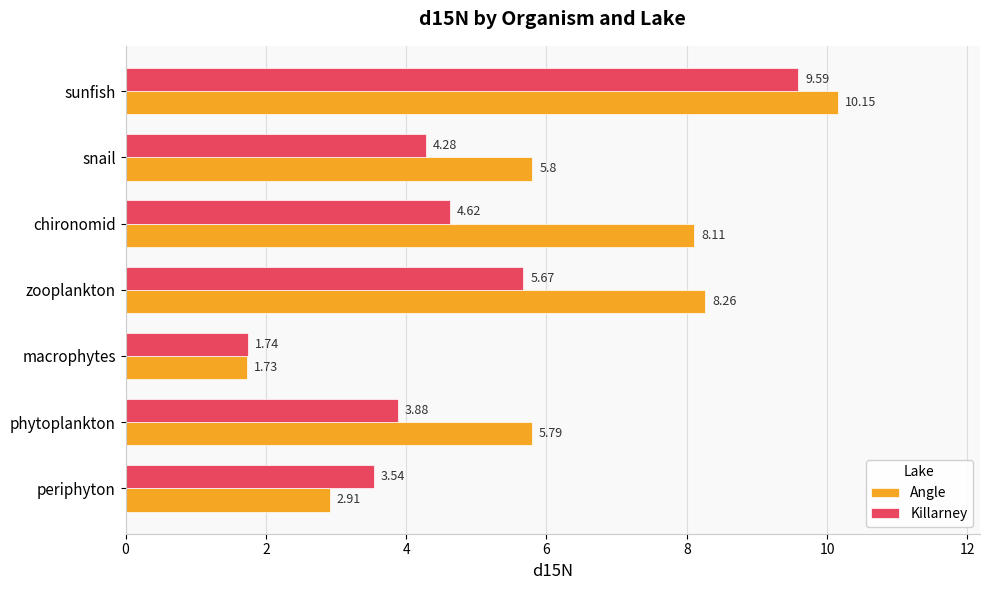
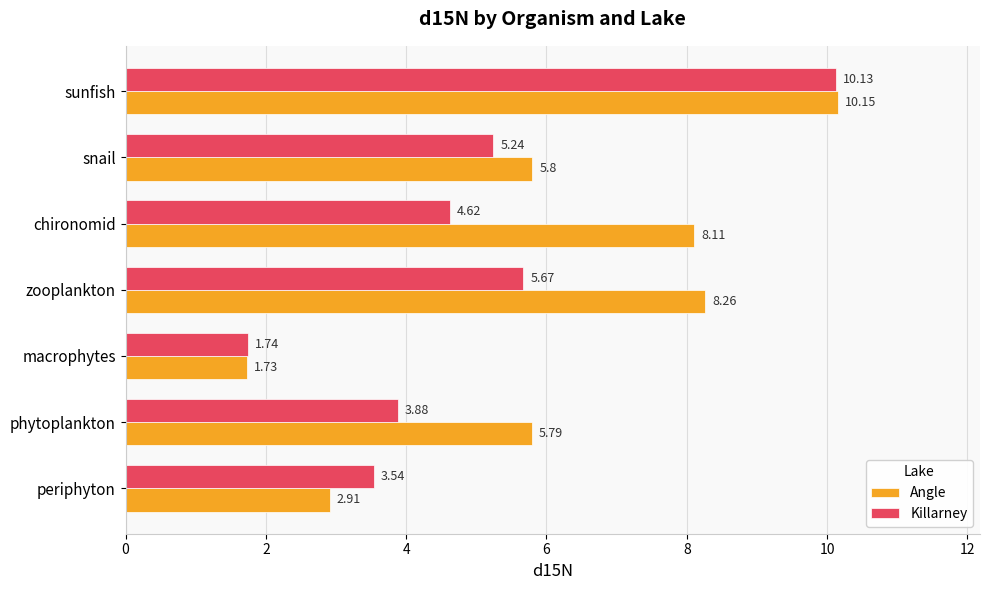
  {
    "Angle": {
      "sunfish": 10.15,
      "snail": 5.8,
      "chironomid": 8.11,
      "zooplankton": 8.26,
      "macrophytes": 1.73,
      "phytoplankton": 5.79,
      "periphyton": 2.91
    },
    "Killarney": {
-     "sunfish": 9.59,
-     "snail": 4.28,
+     "sunfish": 10.13,
+     "snail": 5.24,
      "chironomid": 4.62,
      "zooplankton": 5.67,
      "macrophytes": 1.74,
      "phytoplankton": 3.88,
      "periphyton": 3.54
    }
  }
